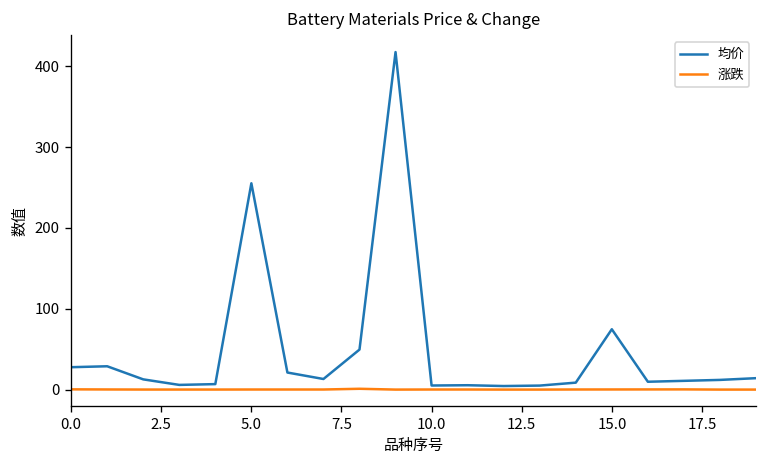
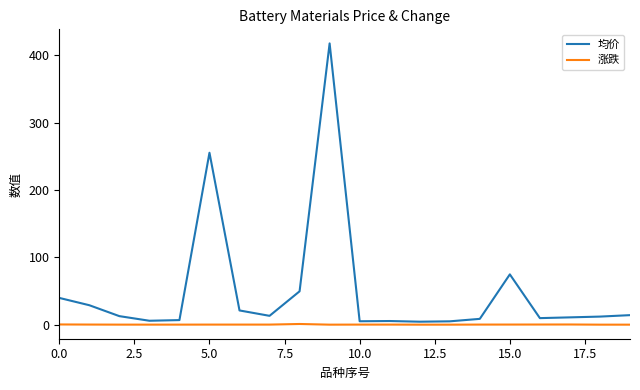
  {
    "均价": {
-     "0.0": 30,
+     "0.0": 40,
      "5.0": 260,
      "10.0": 10,
      "15.0": 70
    },
    "涨跌": {
      "0.0": 0,
      "5.0": 0,
      "10.0": 0,
      "15.0": 0
    }
  }
